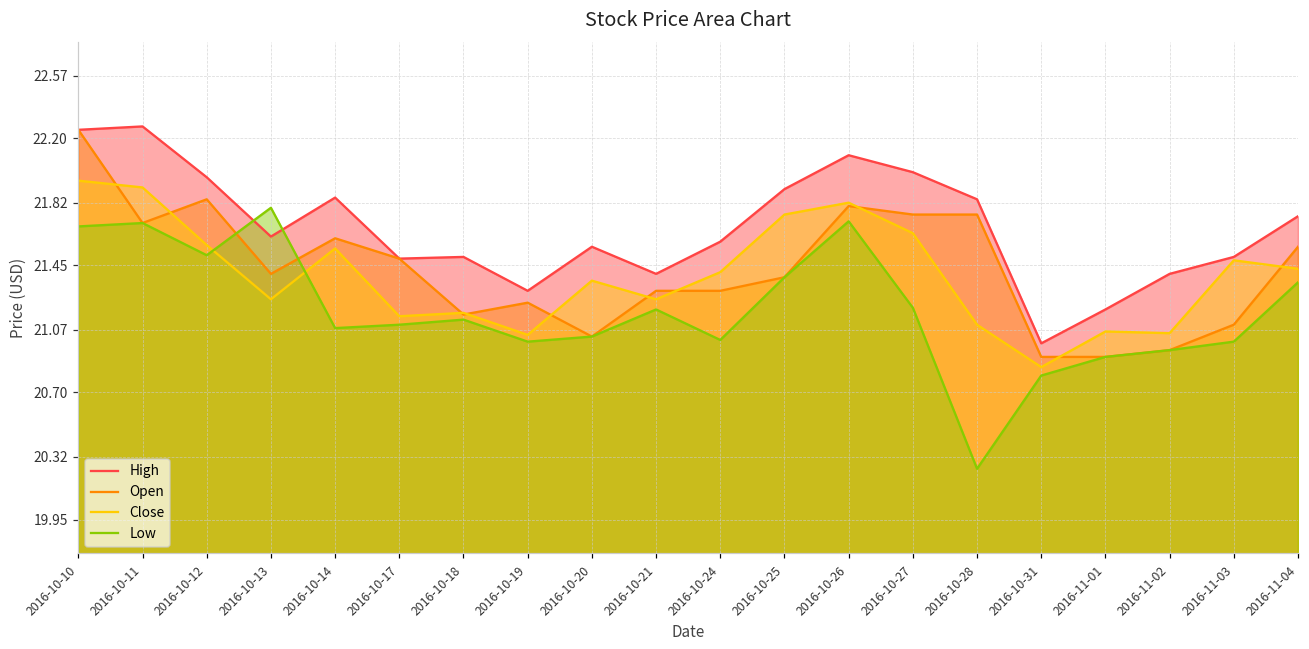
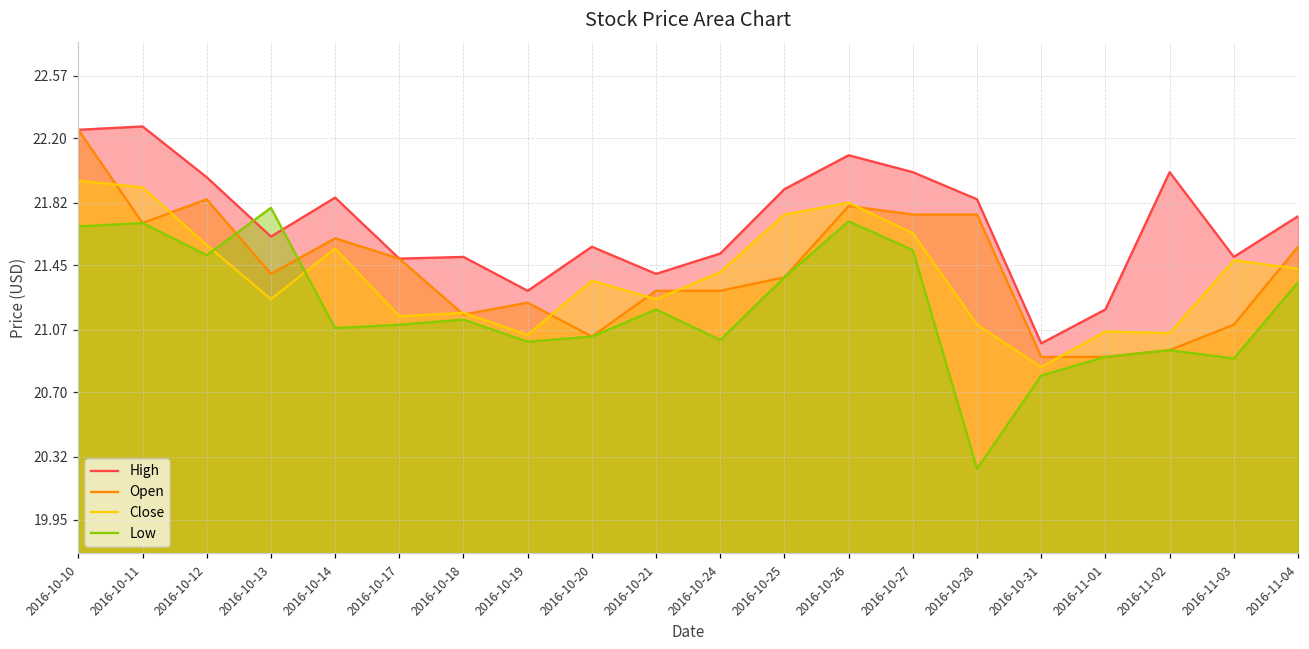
  {
    "High": {
      "2016-10-11": 22.27,
      "2016-10-12": 21.97,
      "2016-10-13": 21.62,
      "2016-10-14": 21.85,
      "2016-10-18": 21.50,
      "2016-10-19": 21.30,
      "2016-10-20": 21.56,
      "2016-10-21": 21.40,
-     "2016-10-24": 21.59,
+     "2016-10-24": 21.52,
      "2016-10-25": 21.90,
      "2016-10-26": 22.10,
      "2016-10-27": 22.00,
      "2016-10-28": 21.84,
      "2016-10-31": 20.99,
      "2016-11-01": 21.19,
-     "2016-11-02": 21.4,
+     "2016-11-02": 22.0,
      "2016-11-03": 21.50,
      "2016-11-04": 21.74
    },
    "Open": {
      "2016-10-12": 21.84,
      "2016-10-13": 21.40,
      "2016-10-14": 21.61,
      "2016-10-19": 21.23,
      "2016-10-21": 21.30,
      "2016-10-24": 21.30,
      "2016-10-26": 21.80,
      "2016-10-27": 21.75,
      "2016-10-28": 21.75,
      "2016-10-31": 20.91,
      "2016-11-03": 21.10,
      "2016-11-04": 21.56
    },
    "Close": {
      "2016-10-10": 21.95,
      "2016-10-11": 21.91,
      "2016-10-12": 21.57,
      "2016-10-13": 21.25,
      "2016-10-14": 21.55,
      "2016-10-17": 21.15,
      "2016-10-19": 21.04,
      "2016-10-20": 21.36,
      "2016-10-21": 21.25,
      "2016-10-24": 21.41,
      "2016-10-25": 21.75,
      "2016-10-26": 21.82,
      "2016-10-27": 21.64,
      "2016-10-28": 21.10,
      "2016-10-31": 20.85,
      "2016-11-01": 21.06,
      "2016-11-02": 21.05,
      "2016-11-03": 21.48,
      "2016-11-04": 21.43
    },
    "Low": {
      "2016-10-10": 21.68,
      "2016-10-12": 21.51,
      "2016-10-13": 21.79,
      "2016-10-14": 21.08,
      "2016-10-17": 21.10,
      "2016-10-18": 21.13,
      "2016-10-19": 21.00,
      "2016-10-21": 21.19,
      "2016-10-24": 21.01,
      "2016-10-26": 21.71,
-     "2016-10-27": 21.20,
+     "2016-10-27": 21.54,
      "2016-10-28": 20.25,
      "2016-10-31": 20.80,
-     "2016-11-03": 21.0,
+     "2016-11-03": 20.9,
      "2016-11-04": 21.35
    }
  }
